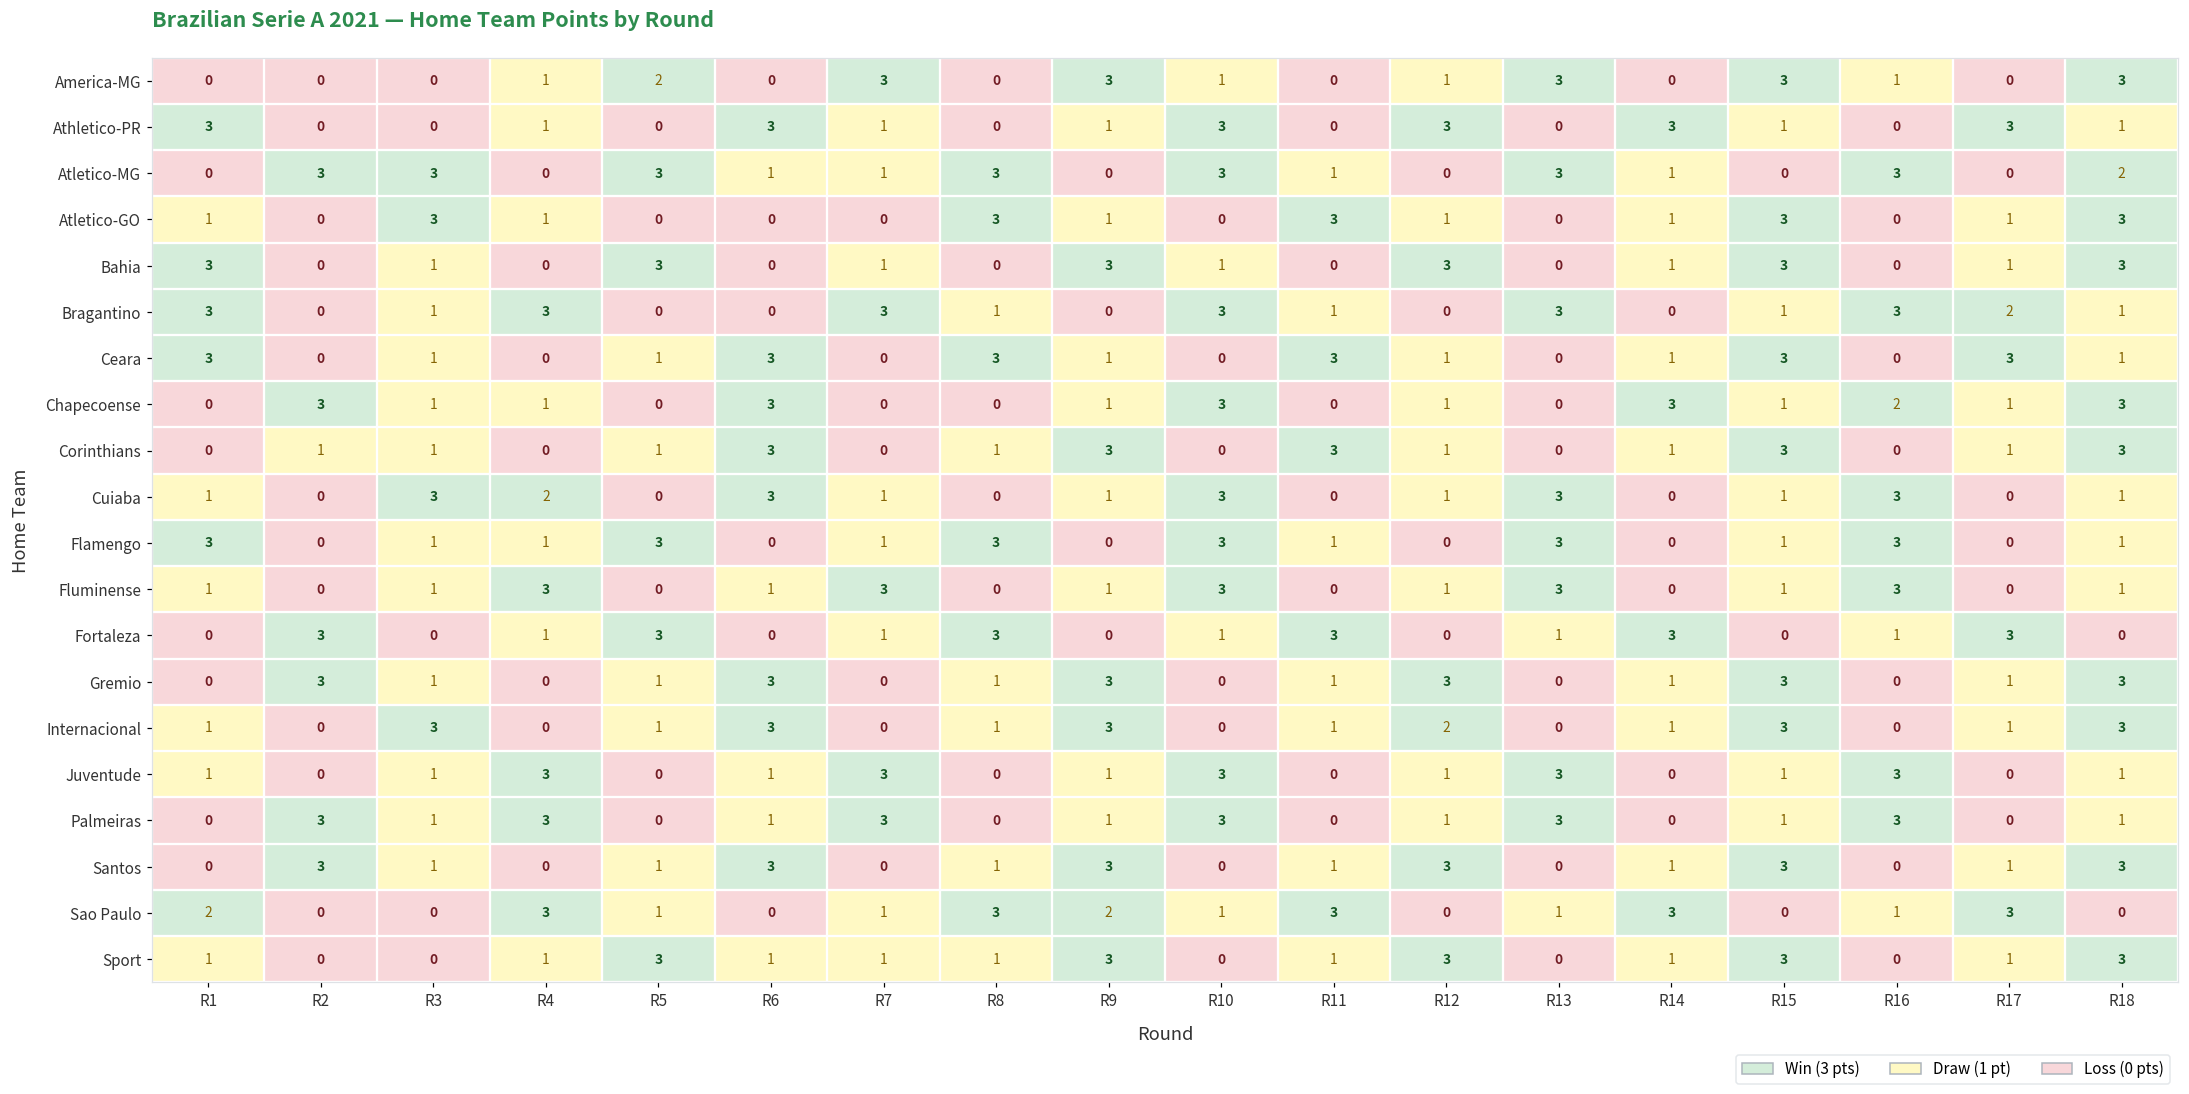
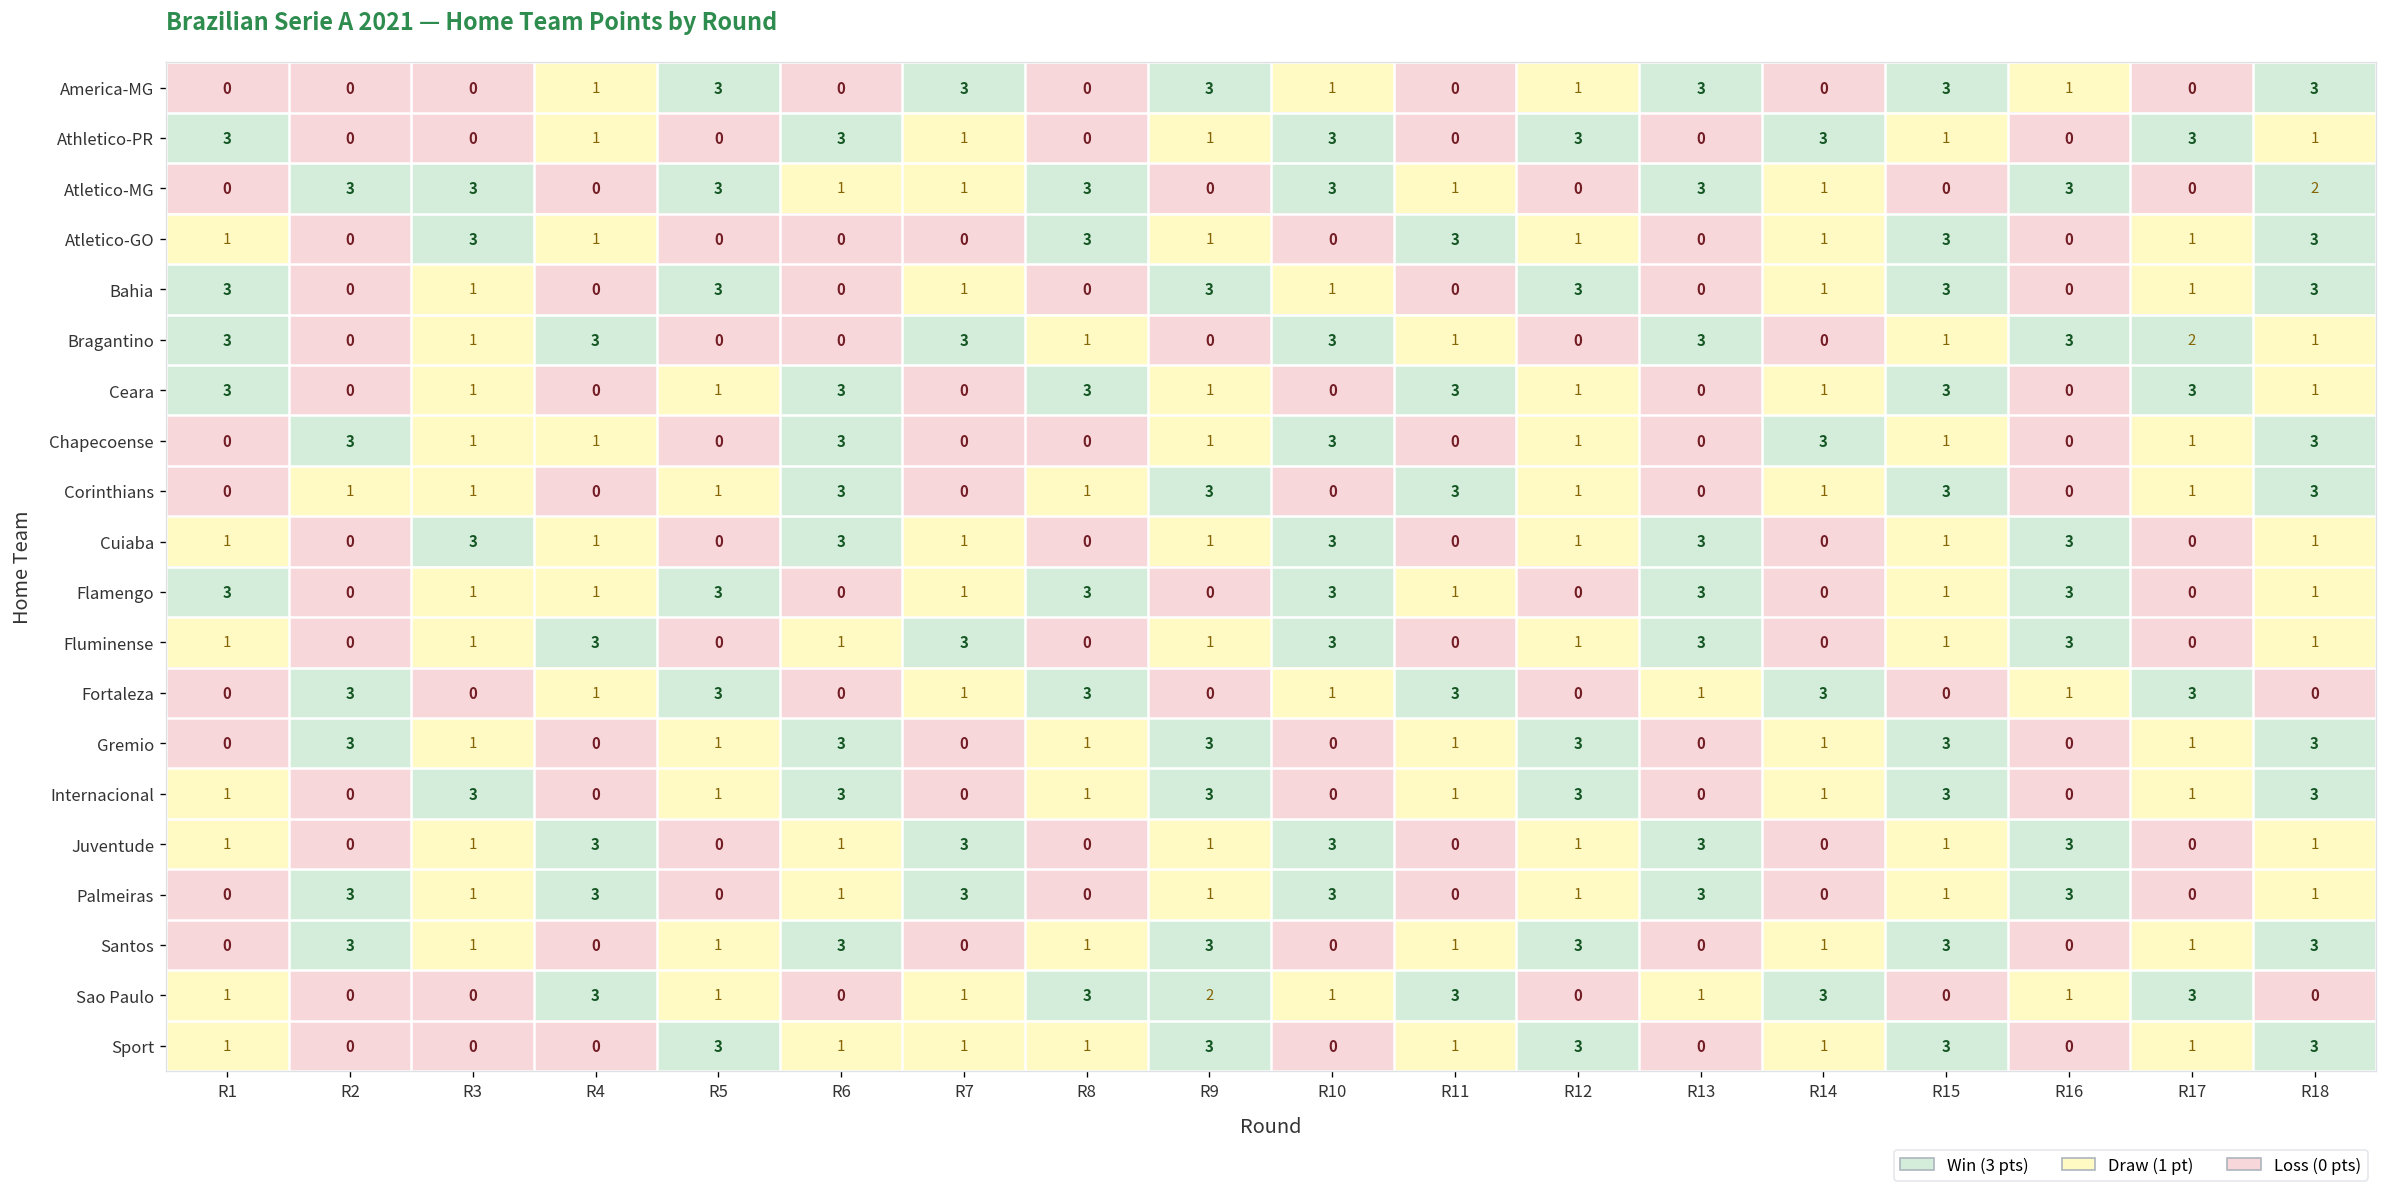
  {
    "America-MG": {
      "R1": 0,
      "R2": 0,
      "R3": 0,
      "R4": 1,
-     "R5": 2,
+     "R5": 3,
      "R6": 0,
      "R7": 3,
      "R8": 0,
      "R9": 3,
      "R10": 1,
      "R11": 0,
      "R12": 1,
      "R13": 3,
      "R14": 0,
      "R15": 3,
      "R16": 1,
      "R17": 0,
      "R18": 3
    },
    "Chapecoense": {
      "R1": 0,
      "R2": 3,
      "R3": 1,
      "R4": 1,
      "R5": 0,
      "R6": 3,
      "R7": 0,
      "R8": 0,
      "R9": 1,
      "R10": 3,
      "R11": 0,
      "R12": 1,
      "R13": 0,
      "R14": 3,
      "R15": 1,
-     "R16": 2,
+     "R16": 0,
      "R17": 1,
      "R18": 3
    },
    "Cuiaba": {
      "R1": 1,
      "R2": 0,
      "R3": 3,
-     "R4": 2,
+     "R4": 1,
      "R5": 0,
      "R6": 3,
      "R7": 1,
      "R8": 0,
      "R9": 1,
      "R10": 3,
      "R11": 0,
      "R12": 1,
      "R13": 3,
      "R14": 0,
      "R15": 1,
      "R16": 3,
      "R17": 0,
      "R18": 1
    },
    "Internacional": {
      "R1": 1,
      "R2": 0,
      "R3": 3,
      "R4": 0,
      "R5": 1,
      "R6": 3,
      "R7": 0,
      "R8": 1,
      "R9": 3,
      "R10": 0,
      "R11": 1,
-     "R12": 2,
+     "R12": 3,
      "R13": 0,
      "R14": 1,
      "R15": 3,
      "R16": 0,
      "R17": 1,
      "R18": 3
    },
    "Sao Paulo": {
-     "R1": 2,
+     "R1": 1,
      "R2": 0,
      "R3": 0,
      "R4": 3,
      "R5": 1,
      "R6": 0,
      "R7": 1,
      "R8": 3,
      "R9": 2,
      "R10": 1,
      "R11": 3,
      "R12": 0,
      "R13": 1,
      "R14": 3,
      "R15": 0,
      "R16": 1,
      "R17": 3,
      "R18": 0
    },
    "Sport": {
      "R1": 1,
      "R2": 0,
      "R3": 0,
-     "R4": 1,
+     "R4": 0,
      "R5": 3,
      "R6": 1,
      "R7": 1,
      "R8": 1,
      "R9": 3,
      "R10": 0,
      "R11": 1,
      "R12": 3,
      "R13": 0,
      "R14": 1,
      "R15": 3,
      "R16": 0,
      "R17": 1,
      "R18": 3
    }
  }
